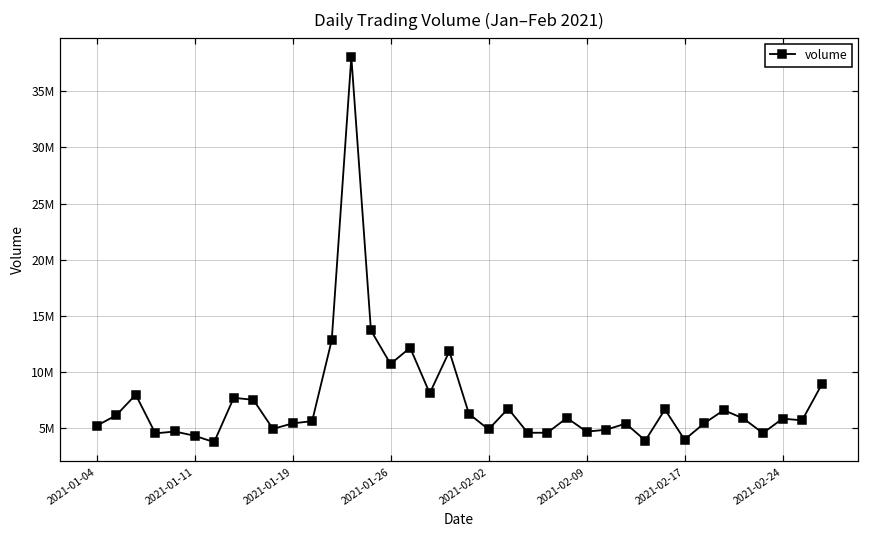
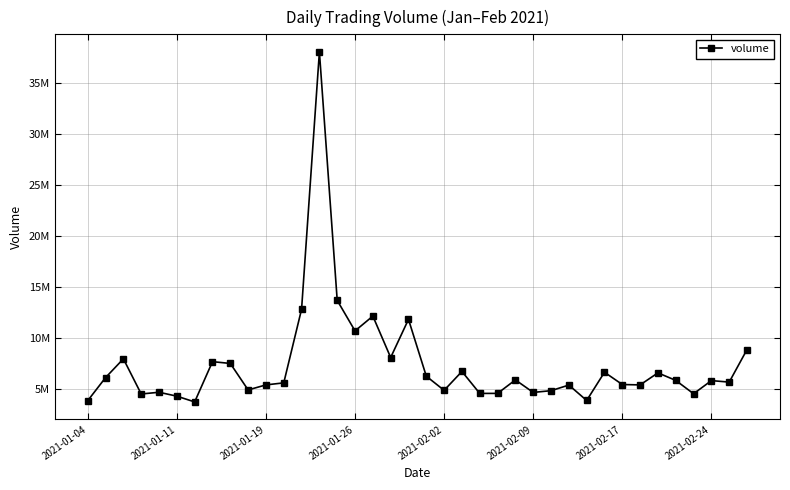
  {
-   "2021-01-04": 5200000,
+   "2021-01-04": 3900000,
    "2021-01-11": 4300000,
    "2021-01-19": 5400000,
    "2021-01-26": 10700000,
    "2021-02-02": 4900000,
    "2021-02-09": 4700000,
-   "2021-02-17": 3900000,
+   "2021-02-17": 5400000,
    "2021-02-24": 5800000
  }
